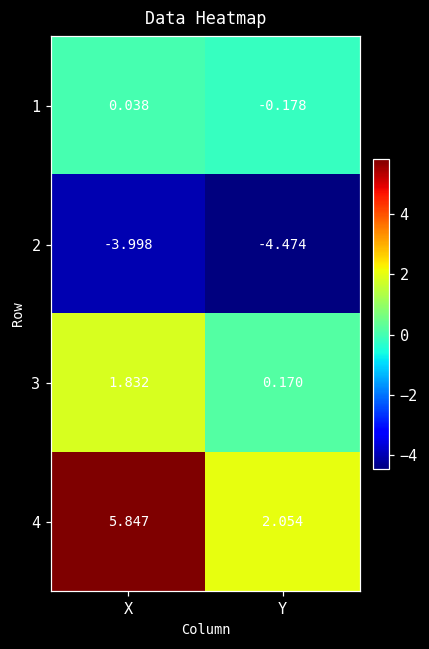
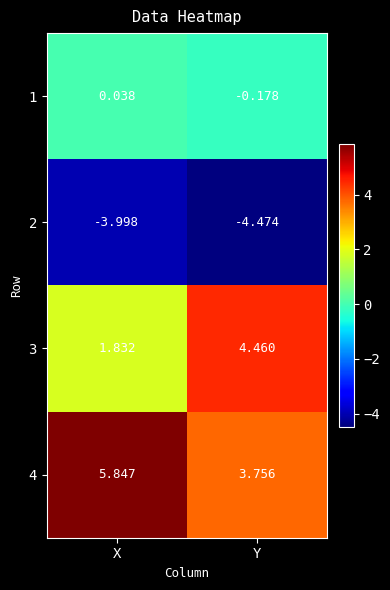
  {
    "1": {
      "X": 0.038,
      "Y": -0.178
    },
    "2": {
      "X": -3.998,
      "Y": -4.474
    },
    "3": {
      "X": 1.832,
-     "Y": 0.170
+     "Y": 4.460
    },
    "4": {
      "X": 5.847,
-     "Y": 2.054
+     "Y": 3.756
    }
  }
